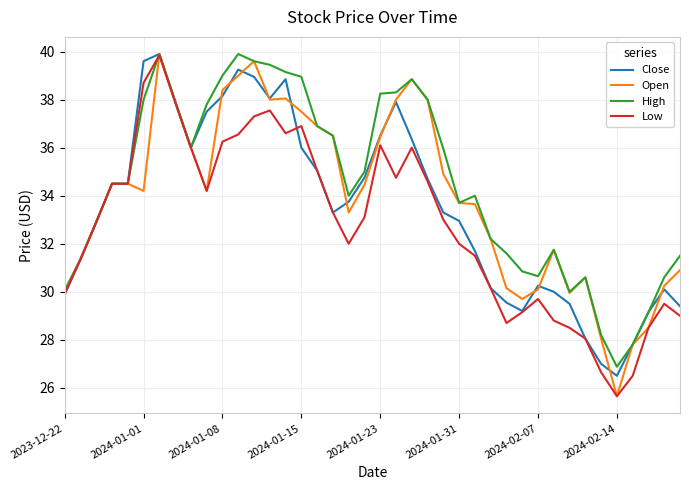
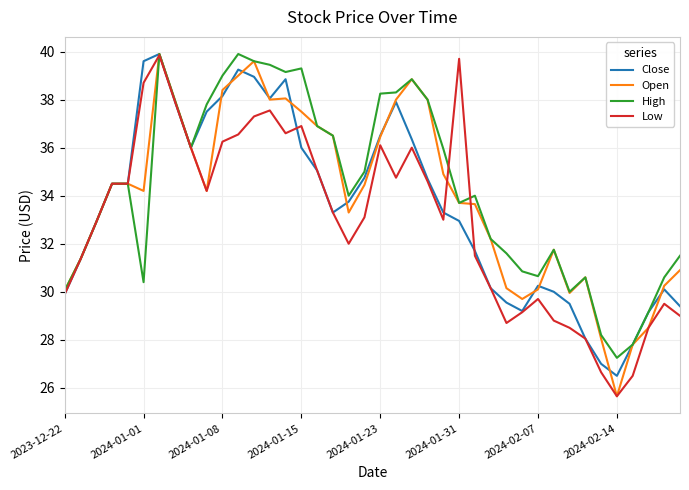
  {
    "Close": {
      "2024-01-01": 39.6,
      "2024-01-08": 38.2,
      "2024-01-15": 36.0,
      "2024-01-31": 33.0,
      "2024-02-07": 30.3,
      "2024-02-14": 26.5
    },
    "Open": {
      "2024-01-01": 34.2,
      "2024-01-08": 38.4,
      "2024-01-15": 37.5,
      "2024-02-07": 30.1
    },
    "High": {
-     "2024-01-01": 38.0,
+     "2024-01-01": 30.4,
      "2024-01-08": 39.0,
-     "2024-01-15": 39.0,
+     "2024-01-15": 39.3,
      "2024-01-23": 38.3,
      "2024-02-07": 30.7,
-     "2024-02-14": 26.9
+     "2024-02-14": 27.3
    },
    "Low": {
      "2024-01-01": 38.7,
      "2024-01-08": 36.3,
      "2024-01-15": 36.9,
      "2024-01-23": 36.1,
-     "2024-01-31": 32.0,
+     "2024-01-31": 39.7,
      "2024-02-07": 29.7
    }
  }
